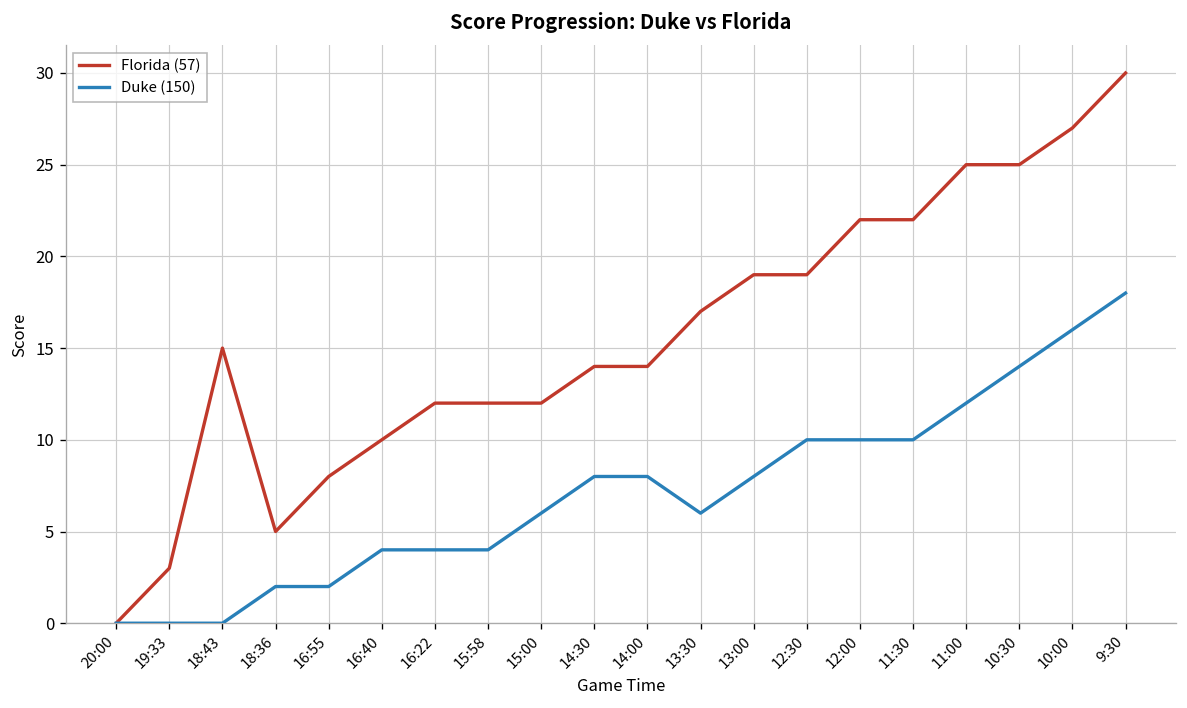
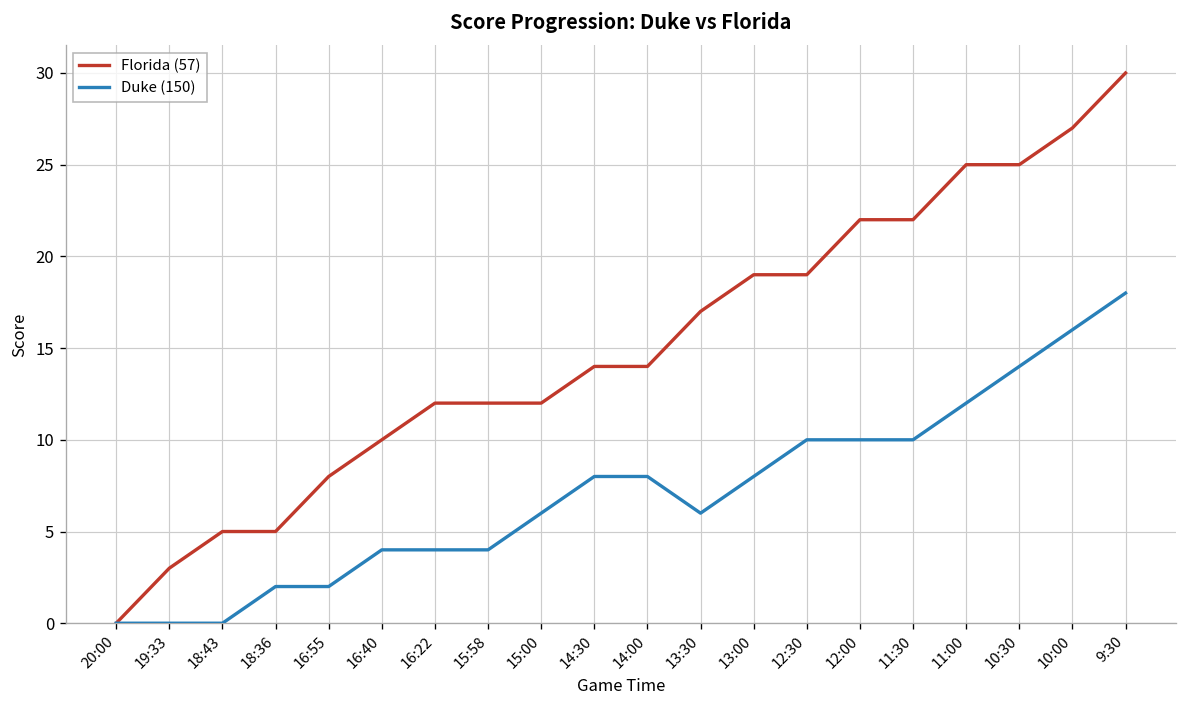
  {
    "Florida (57)": {
      "19:33": 3,
-     "18:43": 15,
+     "18:43": 5,
      "18:36": 5,
      "16:55": 8,
      "16:40": 10,
      "16:22": 12,
      "15:58": 12,
      "15:00": 12,
      "14:30": 14,
      "14:00": 14,
      "13:30": 17,
      "13:00": 19,
      "12:30": 19,
      "12:00": 22,
      "11:30": 22,
      "11:00": 25,
      "10:30": 25,
      "10:00": 27,
      "9:30": 30
    },
    "Duke (150)": {
      "19:33": 0,
      "18:43": 0,
      "18:36": 2,
      "16:55": 2,
      "16:40": 4,
      "16:22": 4,
      "15:58": 4,
      "15:00": 6,
      "14:30": 8,
      "14:00": 8,
      "13:30": 6,
      "13:00": 8,
      "12:30": 10,
      "12:00": 10,
      "11:30": 10,
      "11:00": 12,
      "10:30": 14,
      "10:00": 16,
      "9:30": 18
    }
  }
